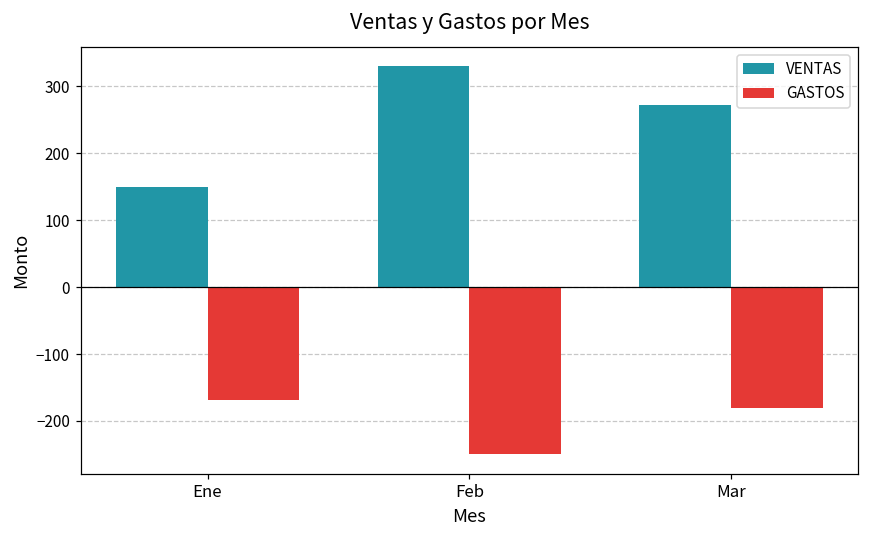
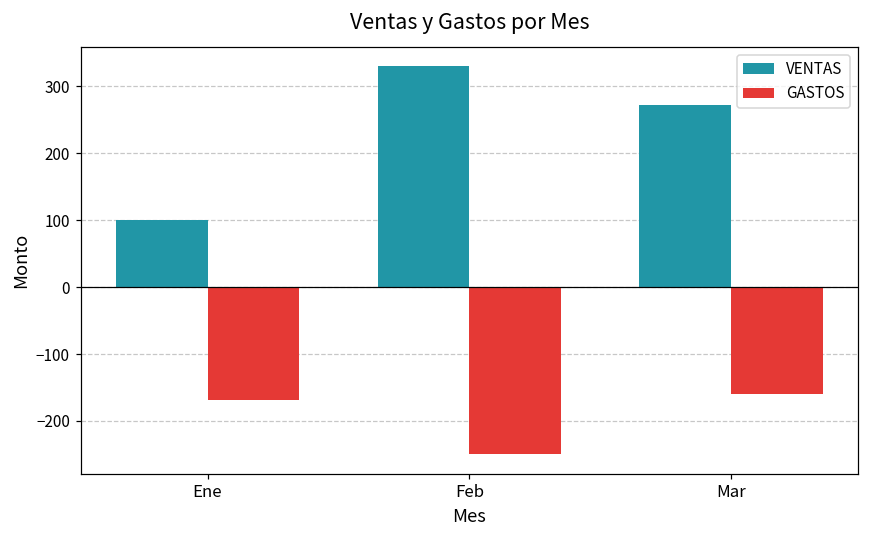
  {
    "VENTAS": {
-     "Ene": 150,
+     "Ene": 100,
      "Feb": 330,
      "Mar": 270
    },
    "GASTOS": {
      "Ene": -170,
      "Feb": -250,
-     "Mar": -180
+     "Mar": -160
    }
  }
